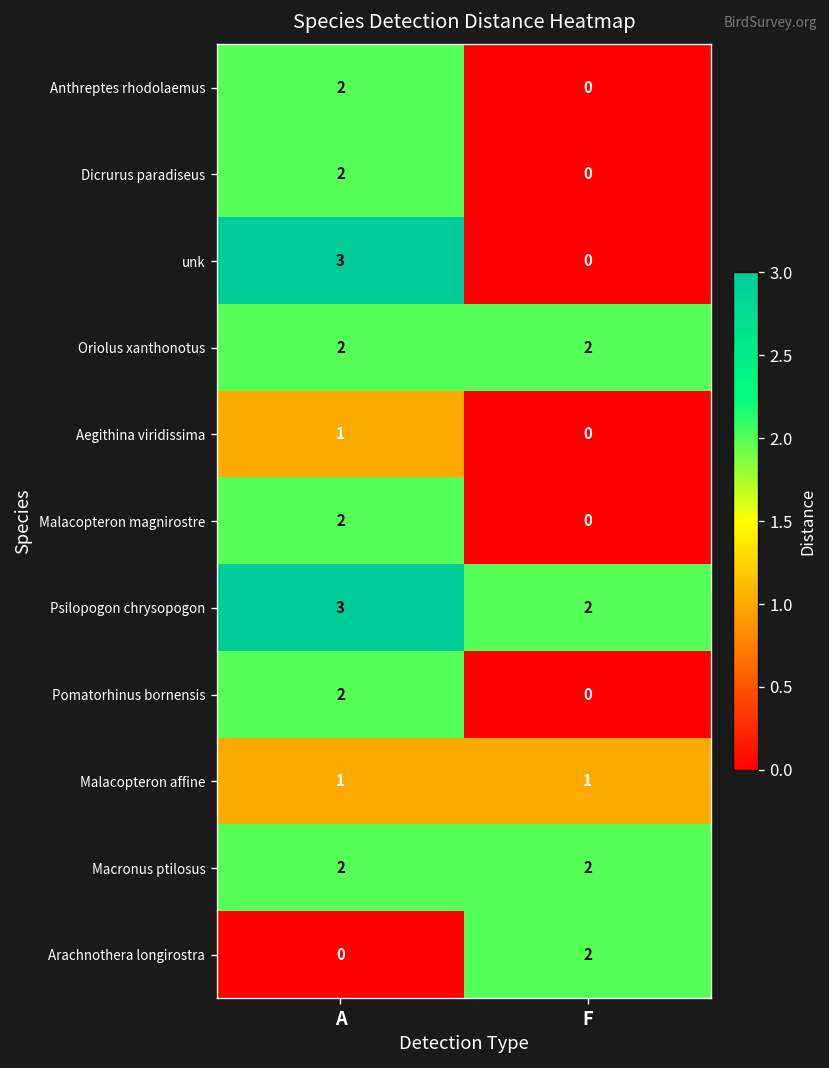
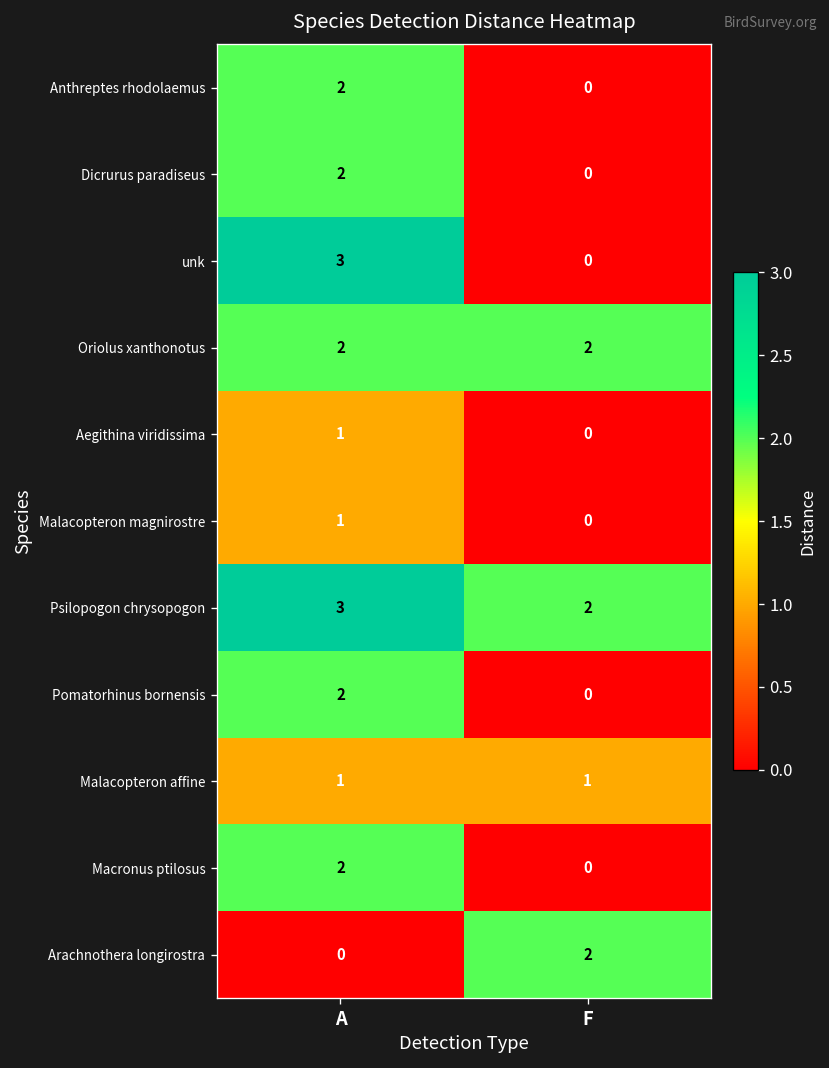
  {
    "Anthreptes rhodolaemus": {
      "A": 2,
      "F": 0
    },
    "Dicrurus paradiseus": {
      "A": 2,
      "F": 0
    },
    "unk": {
      "A": 3,
      "F": 0
    },
    "Oriolus xanthonotus": {
      "A": 2,
      "F": 2
    },
    "Aegithina viridissima": {
      "A": 1,
      "F": 0
    },
    "Malacopteron magnirostre": {
-     "A": 2,
+     "A": 1,
      "F": 0
    },
    "Psilopogon chrysopogon": {
      "A": 3,
      "F": 2
    },
    "Pomatorhinus bornensis": {
      "A": 2,
      "F": 0
    },
    "Malacopteron affine": {
      "A": 1,
      "F": 1
    },
    "Macronus ptilosus": {
      "A": 2,
-     "F": 2
+     "F": 0
    },
    "Arachnothera longirostra": {
      "A": 0,
      "F": 2
    }
  }
